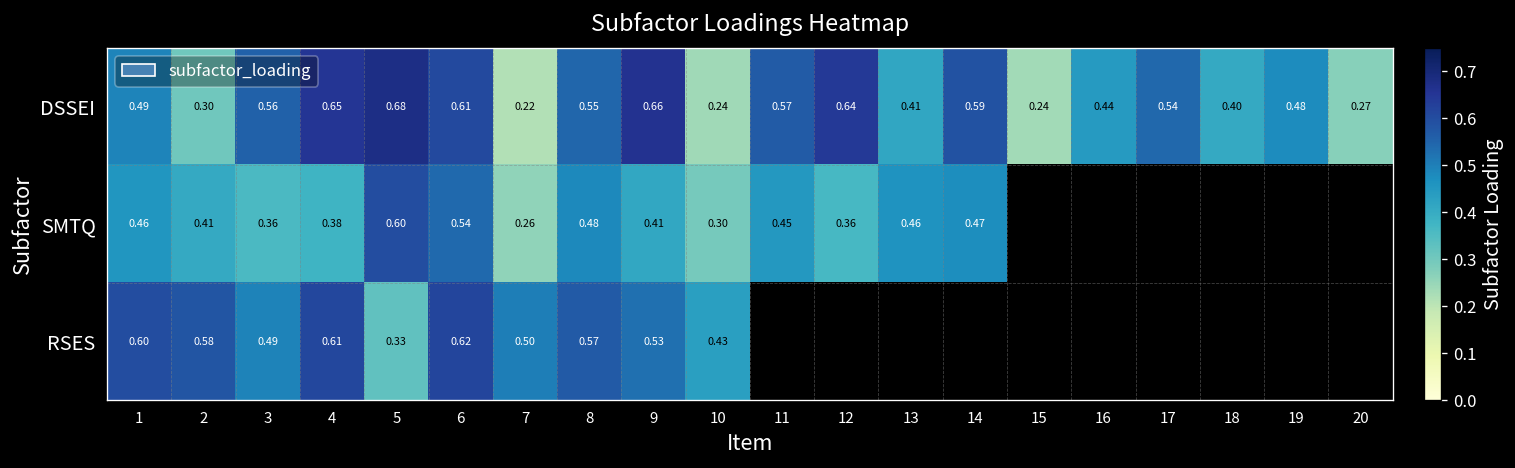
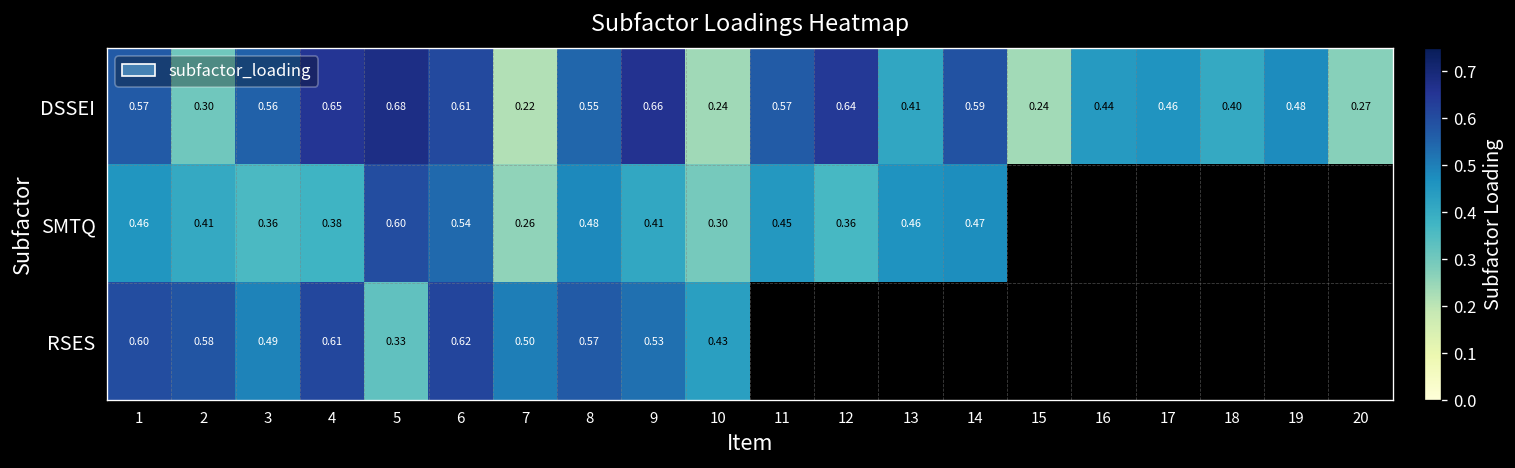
  {
    "DSSEI": {
-     "1": 0.49,
+     "1": 0.57,
      "2": 0.30,
      "3": 0.56,
      "4": 0.65,
      "5": 0.68,
      "6": 0.61,
      "7": 0.22,
      "8": 0.55,
      "9": 0.66,
      "10": 0.24,
      "11": 0.57,
      "12": 0.64,
      "13": 0.41,
      "14": 0.59,
      "15": 0.24,
      "16": 0.44,
-     "17": 0.54,
+     "17": 0.46,
      "18": 0.40,
      "19": 0.48,
      "20": 0.27
    },
    "SMTQ": {
      "1": 0.46,
      "2": 0.41,
      "3": 0.36,
      "4": 0.38,
      "5": 0.60,
      "6": 0.54,
      "7": 0.26,
      "8": 0.48,
      "9": 0.41,
      "10": 0.30,
      "11": 0.45,
      "12": 0.36,
      "13": 0.46,
      "14": 0.47
    },
    "RSES": {
      "1": 0.60,
      "2": 0.58,
      "3": 0.49,
      "4": 0.61,
      "5": 0.33,
      "6": 0.62,
      "7": 0.50,
      "8": 0.57,
      "9": 0.53,
      "10": 0.43
    }
  }
